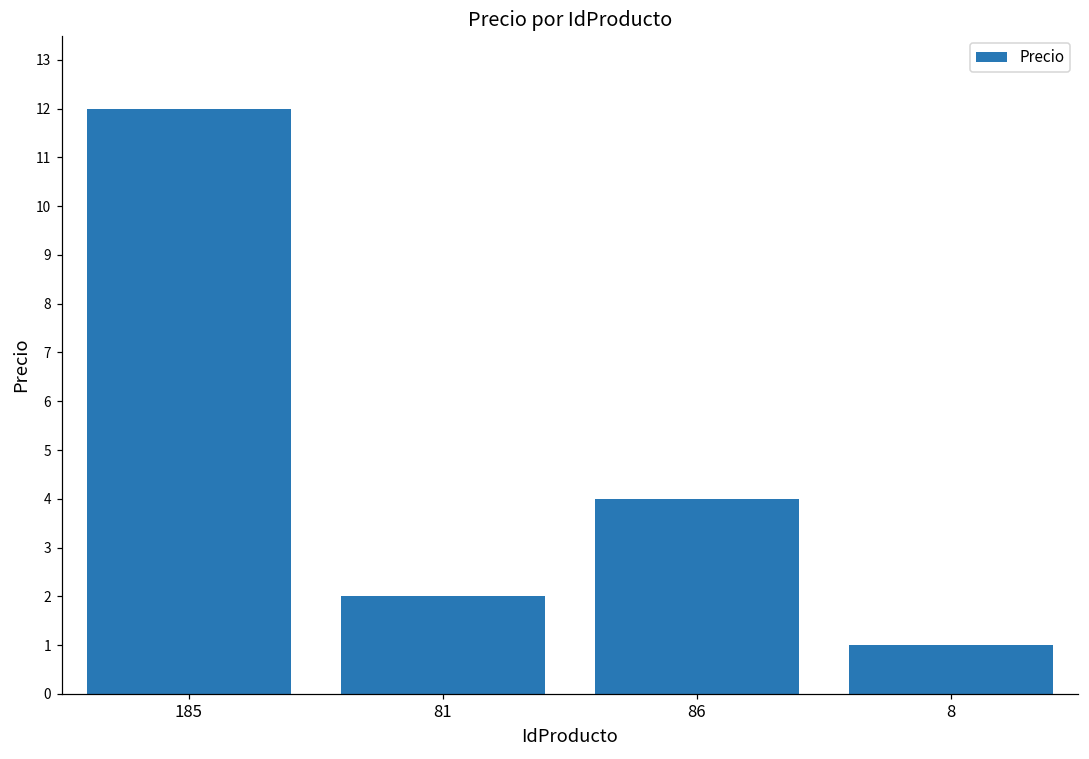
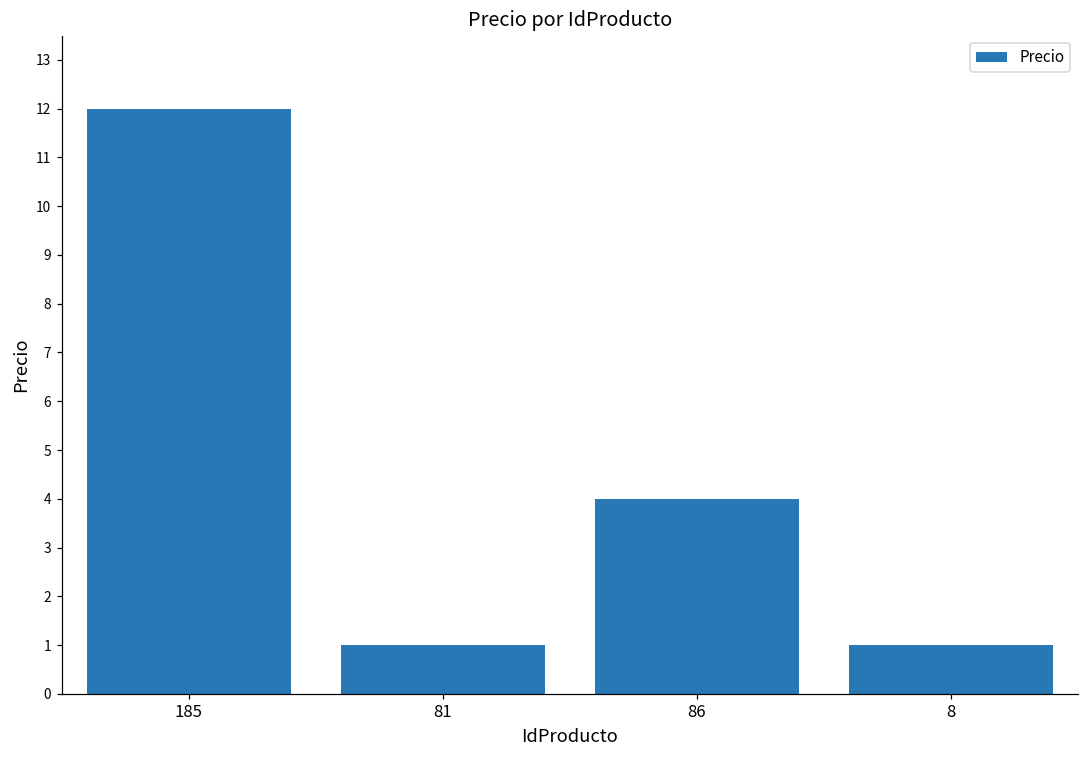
  {
    "185": 12,
-   "81": 2,
+   "81": 1,
    "86": 4,
    "8": 1
  }
